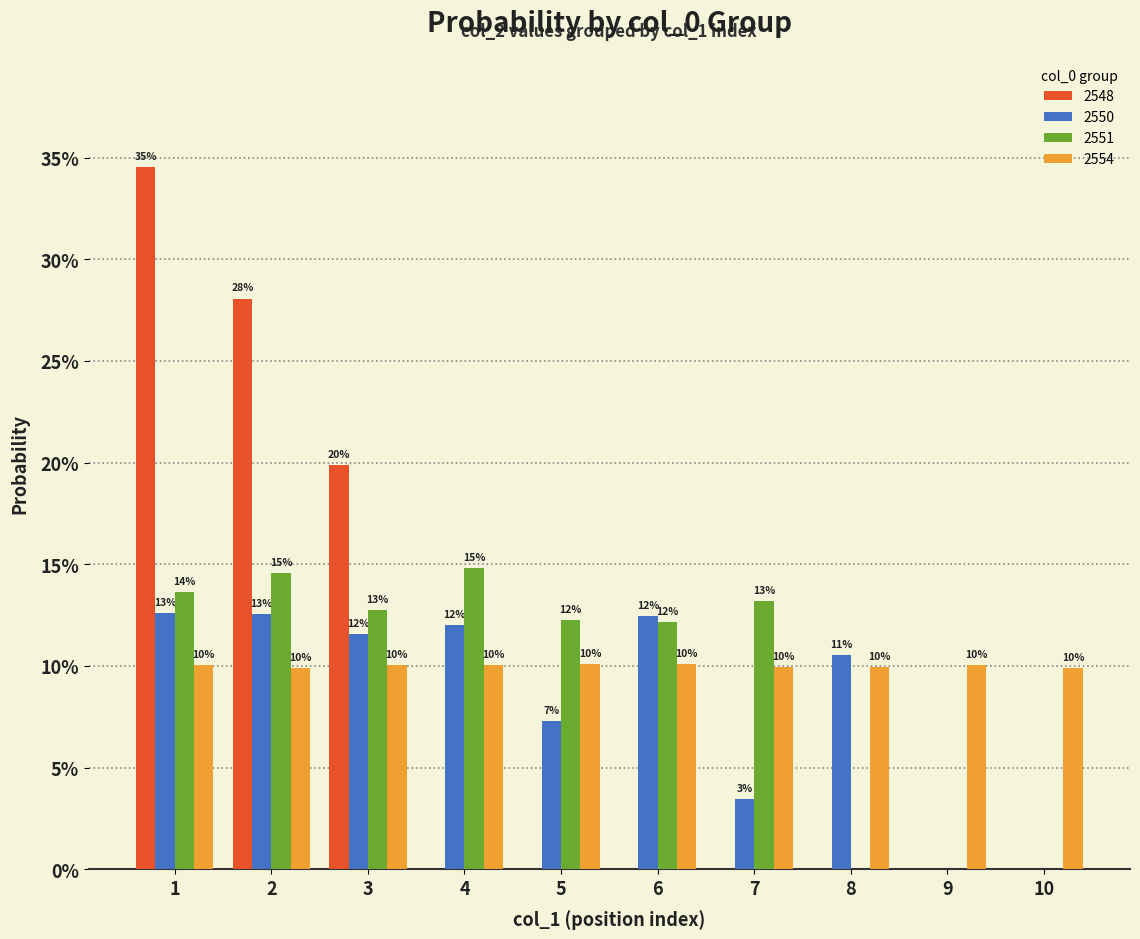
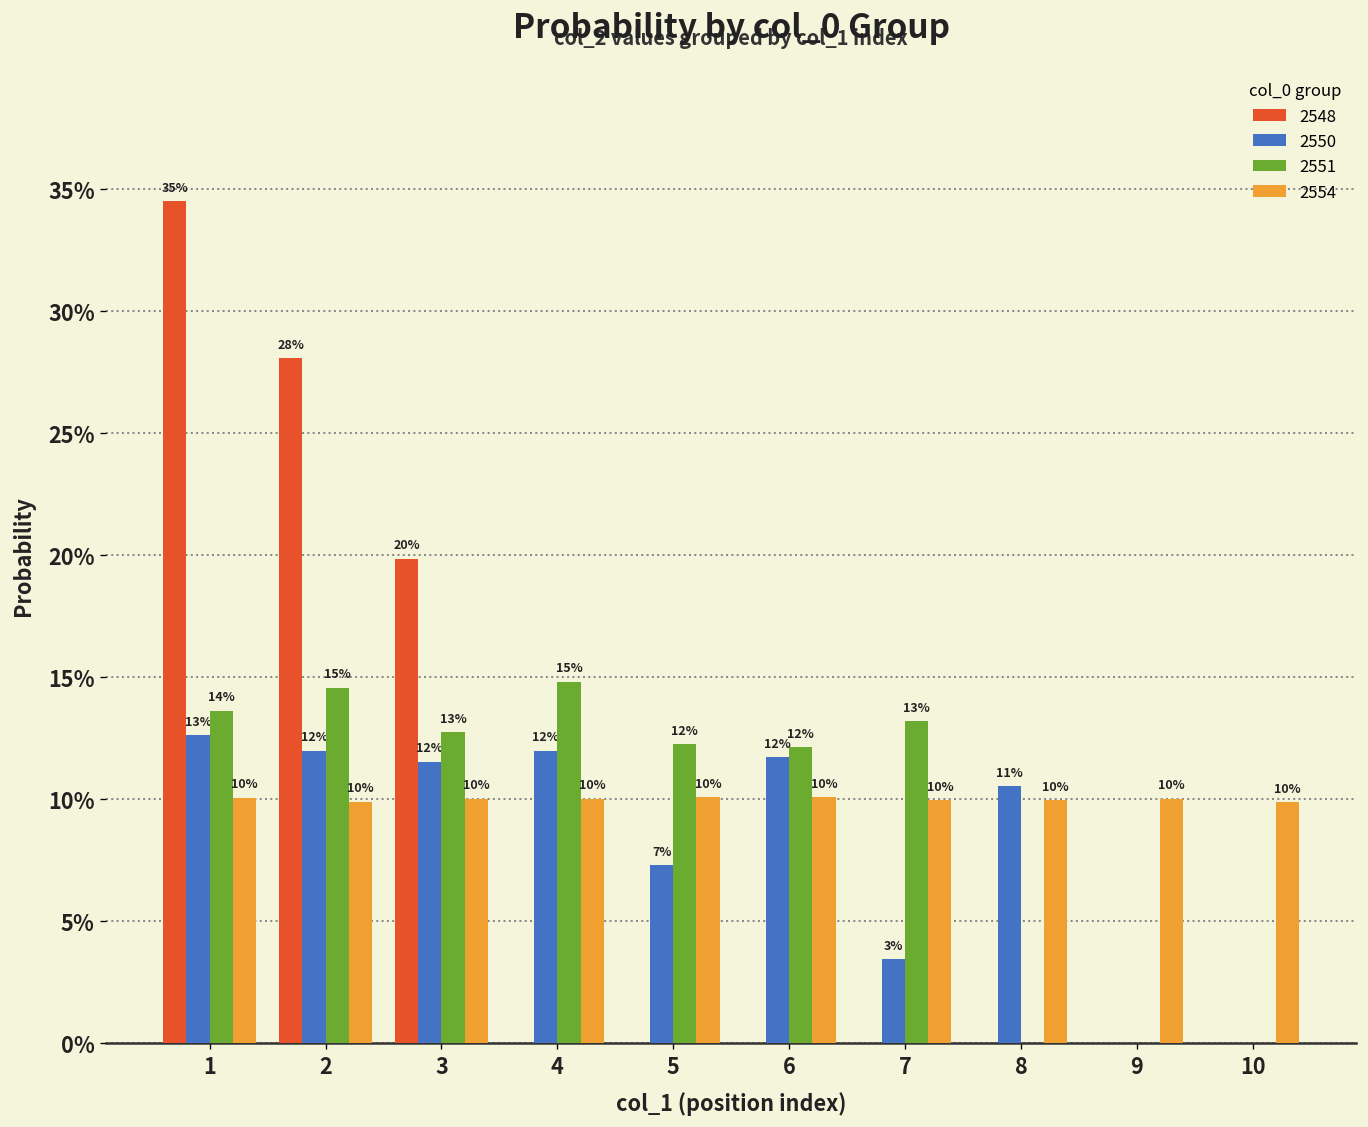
  {
    "2548": {
      "1": "35%",
      "2": "28%",
      "3": "20%"
    },
    "2550": {
      "1": "13%",
-     "2": "13%",
+     "2": "12%",
      "3": "12%",
      "4": "12%",
      "5": "7%",
-     "6": "12.4%",
+     "6": "11.7%",
      "7": "3%",
      "8": "11%"
    },
    "2551": {
      "1": "14%",
      "2": "15%",
      "3": "13%",
      "4": "15%",
      "5": "12%",
      "6": "12%",
      "7": "13%"
    },
    "2554": {
      "1": "10%",
      "2": "10%",
      "3": "10%",
      "4": "10%",
      "5": "10%",
      "6": "10%",
      "7": "10%",
      "8": "10%",
      "9": "10%",
      "10": "10%"
    }
  }
